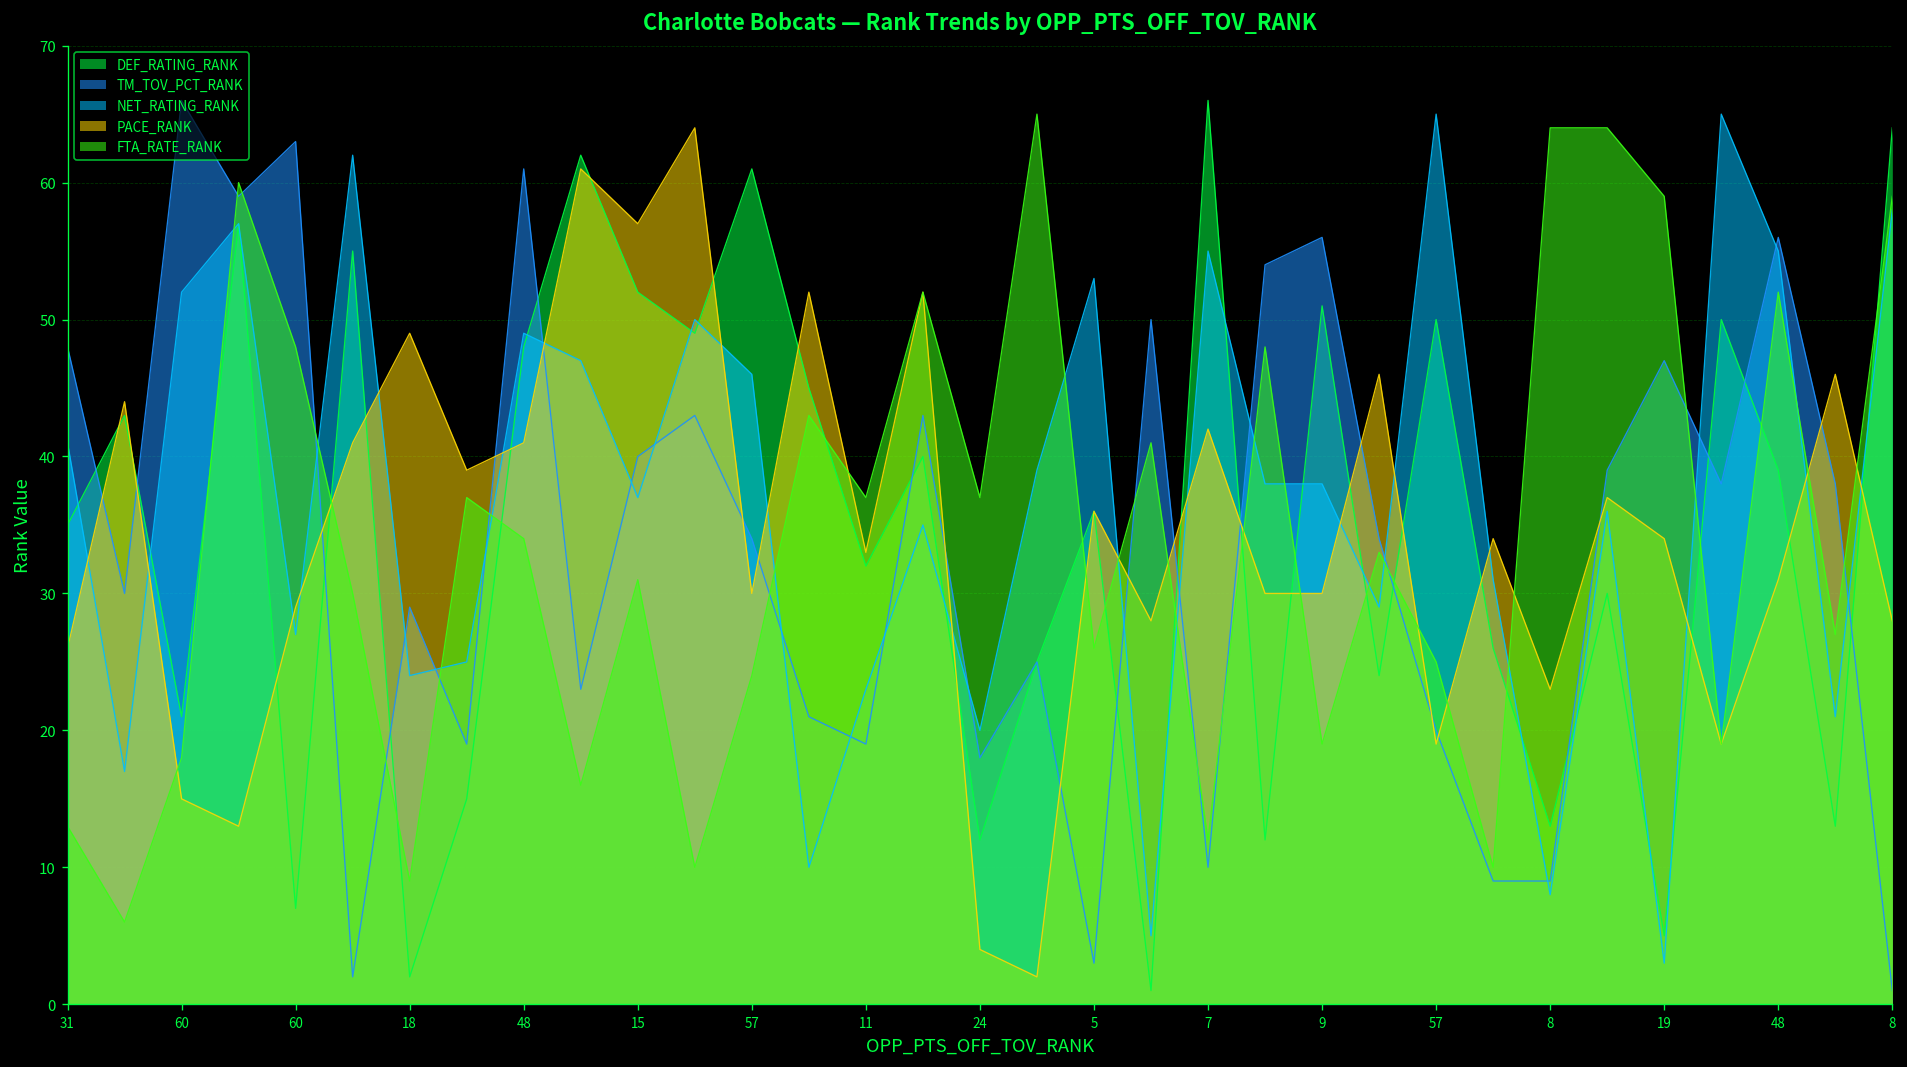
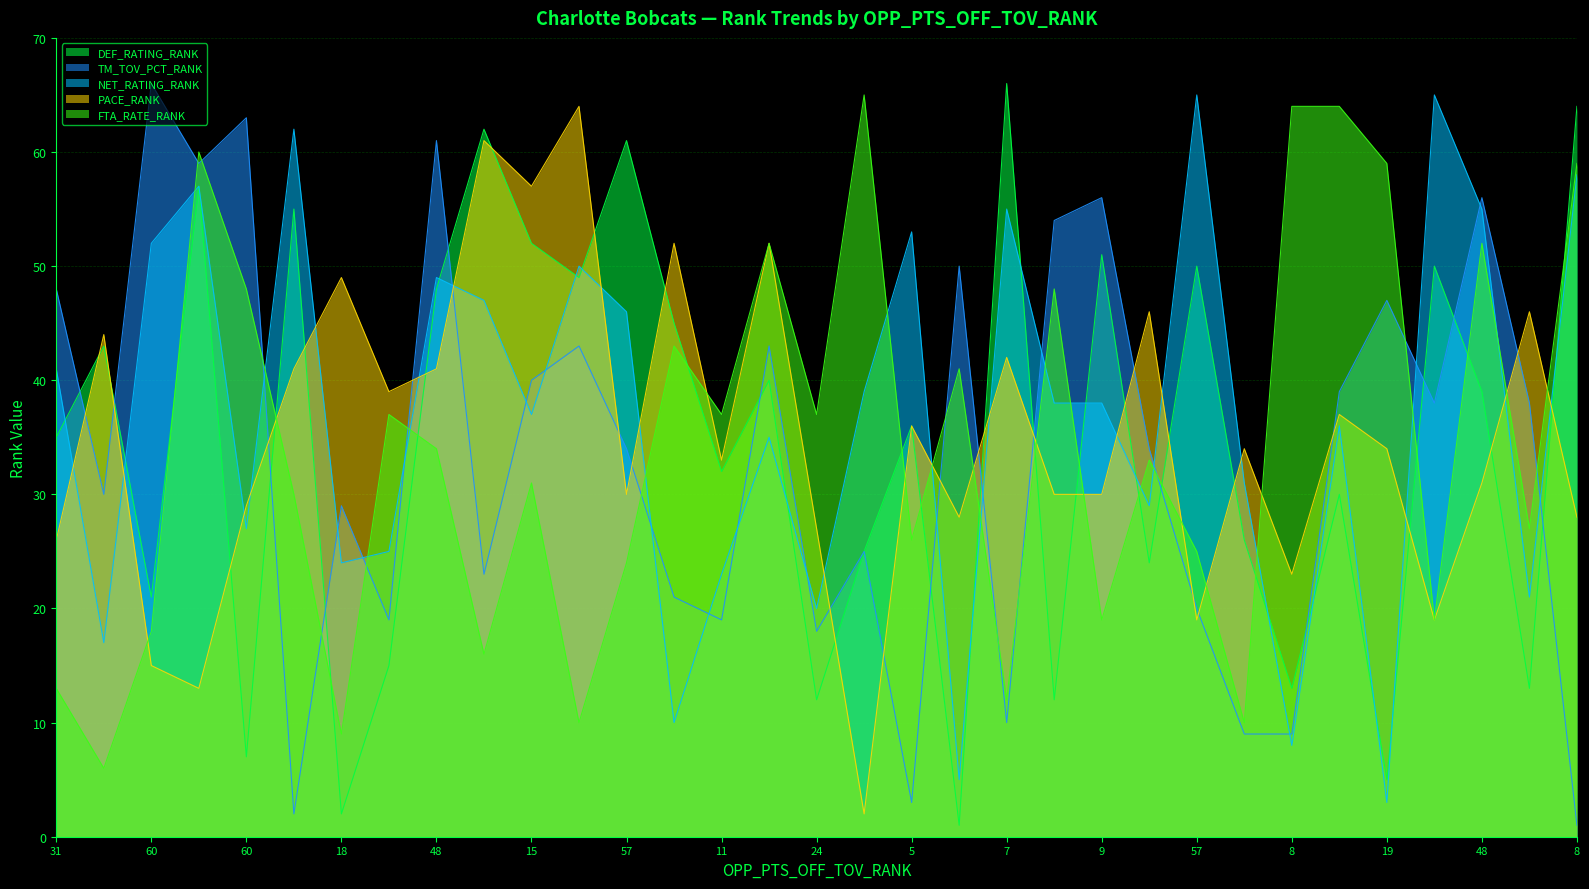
  {
    "PACE_RANK": {
      "18": 49,
-     "24": 4
+     "24": 27
    }
  }
